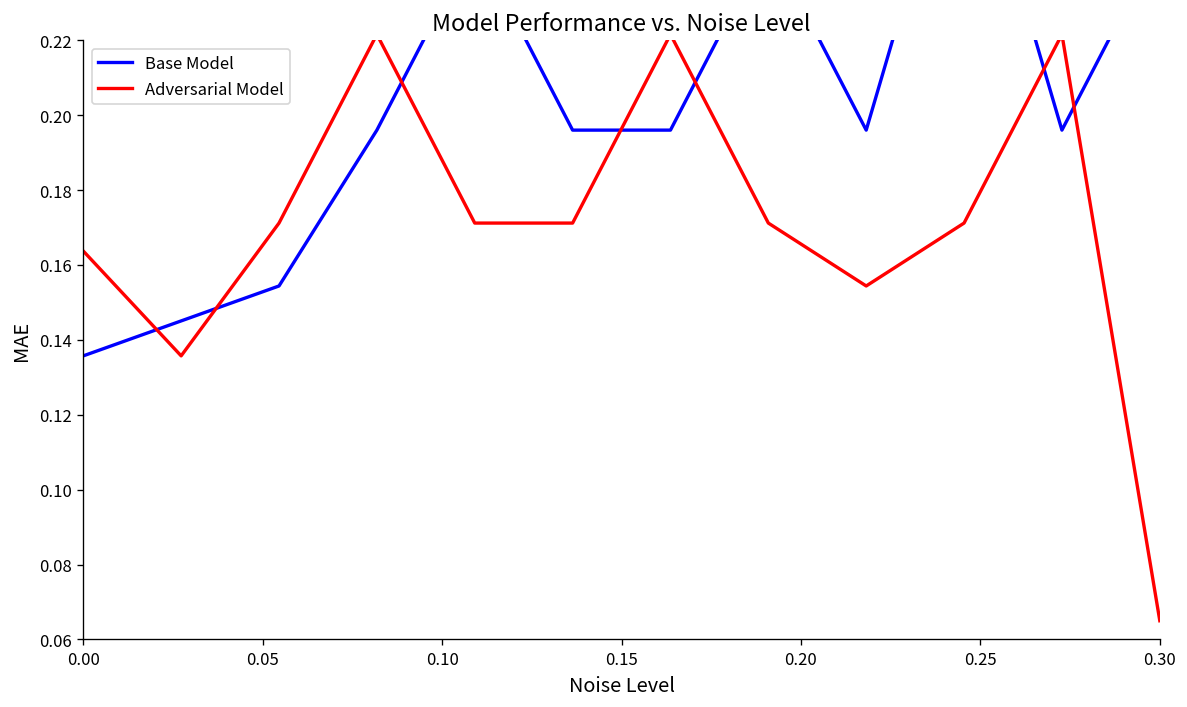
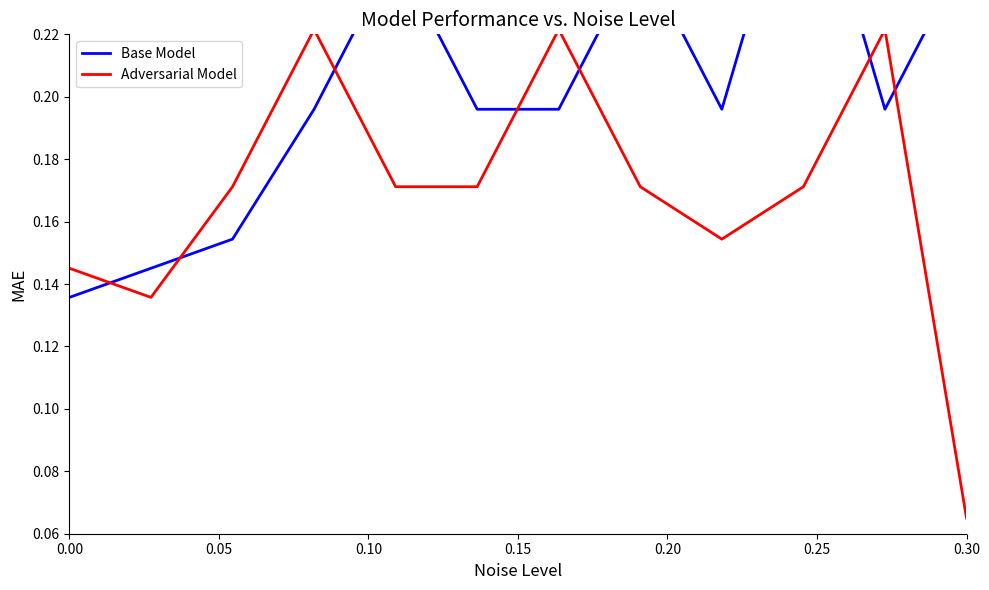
  {
    "Base Model": {
      "0.00": 0.136
    },
    "Adversarial Model": {
-     "0.00": 0.164,
+     "0.00": 0.145,
      "0.30": 0.065
    }
  }
